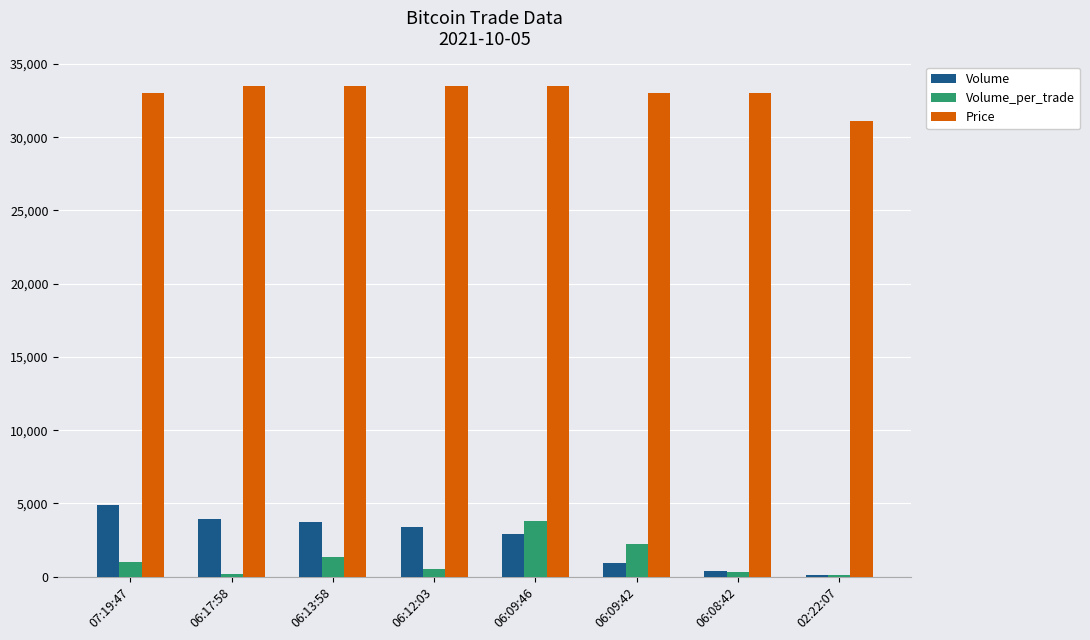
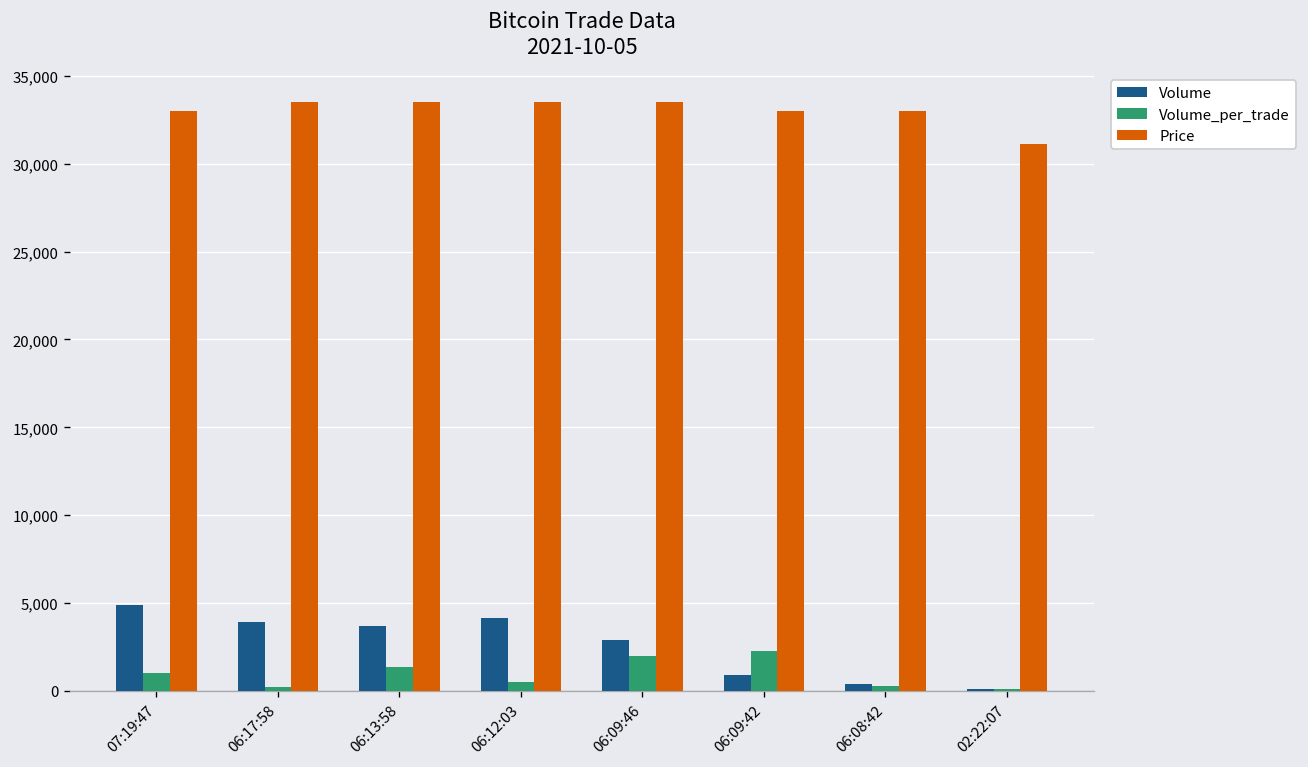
  {
    "Volume": {
      "07:19:47": "4,900",
      "06:17:58": "3,900",
      "06:13:58": "3,700",
-     "06:12:03": "3,400",
+     "06:12:03": "4,100",
      "06:09:46": "2,900",
      "06:09:42": "900",
      "06:08:42": "400"
    },
    "Volume_per_trade": {
      "07:19:47": "1,000",
      "06:17:58": "200",
      "06:13:58": "1,300",
      "06:12:03": "500",
-     "06:09:46": "3,800",
+     "06:09:46": "2,000",
      "06:09:42": "2,300",
      "06:08:42": "300"
    },
    "Price": {
      "07:19:47": "33,000",
      "06:17:58": "33,500",
      "06:13:58": "33,500",
      "06:12:03": "33,500",
      "06:09:46": "33,500",
      "06:09:42": "33,000",
      "06:08:42": "33,000",
      "02:22:07": "31,100"
    }
  }
